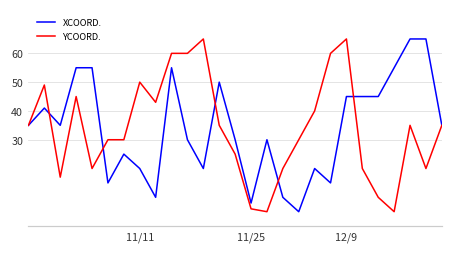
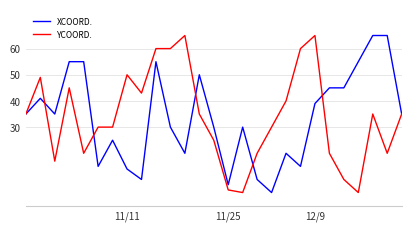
  {
    "XCOORD.": {
-     "11/11": 20,
+     "11/11": 14,
      "11/25": 8,
-     "12/9": 45
+     "12/9": 39
    },
    "YCOORD.": {
      "11/11": 50,
      "11/25": 6,
      "12/9": 65
    }
  }
